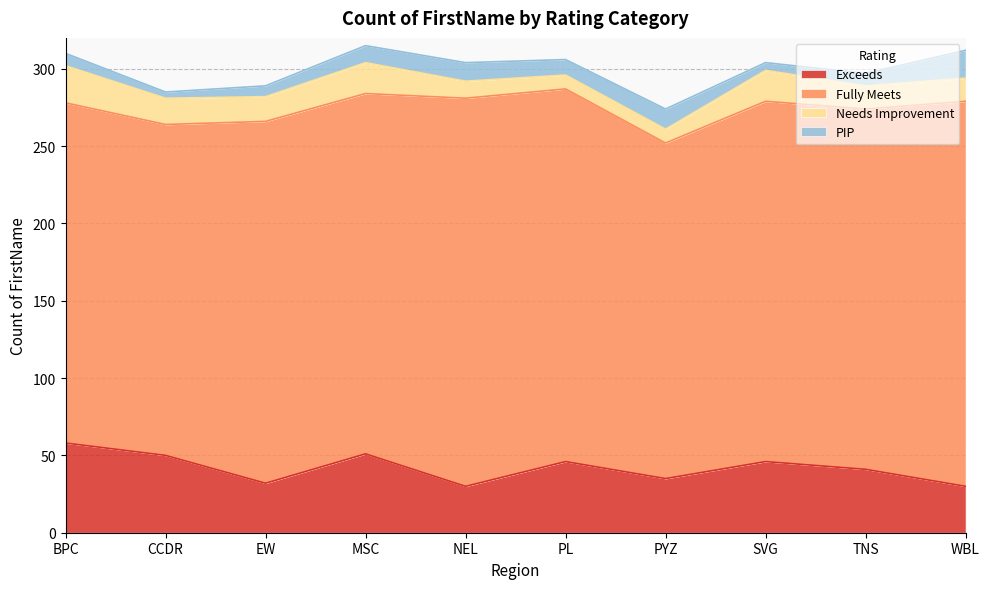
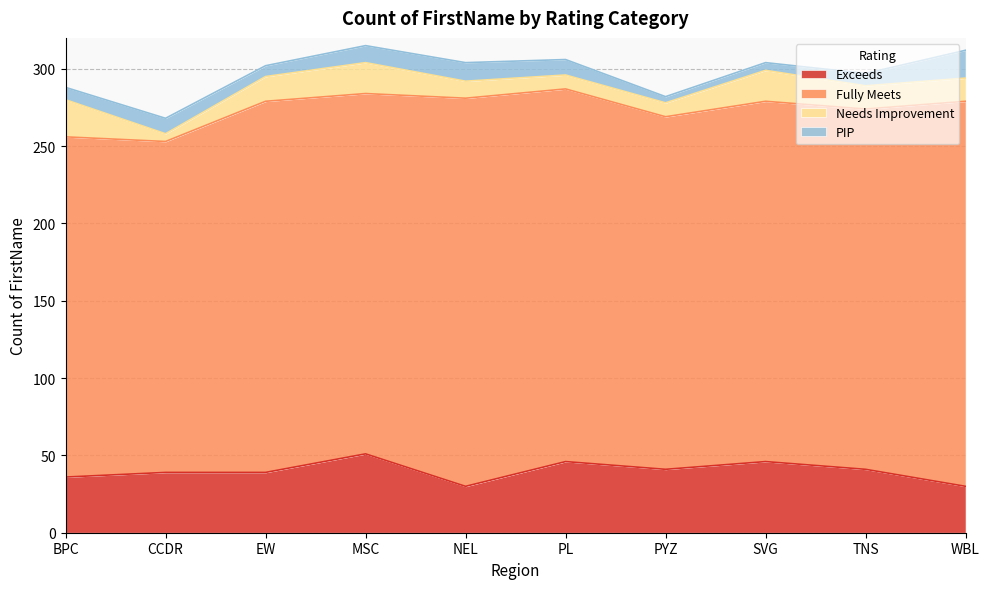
  {
    "Exceeds": {
-     "BPC": 58,
-     "CCDR": 50,
-     "EW": 32,
+     "BPC": 36,
+     "CCDR": 39,
+     "EW": 39,
      "MSC": 51,
      "NEL": 30,
      "PL": 46,
-     "PYZ": 35,
+     "PYZ": 41,
      "SVG": 46,
      "TNS": 41,
      "WBL": 30
    },
    "Fully Meets": {
      "BPC": 220,
      "CCDR": 214,
-     "EW": 234,
+     "EW": 240,
      "MSC": 233,
      "NEL": 251,
      "PL": 241,
-     "PYZ": 217,
+     "PYZ": 228,
      "SVG": 233,
      "WBL": 249
    },
    "Needs Improvement": {
      "BPC": 24,
-     "CCDR": 17,
+     "CCDR": 5,
      "EW": 16,
      "MSC": 20,
      "NEL": 11,
      "PL": 9,
      "PYZ": 9,
      "SVG": 20,
      "WBL": 15
    },
    "PIP": {
      "BPC": 8,
-     "CCDR": 4,
+     "CCDR": 10,
      "EW": 7,
      "MSC": 11,
      "NEL": 12,
      "PL": 10,
-     "PYZ": 13,
+     "PYZ": 4,
      "SVG": 5,
      "WBL": 18
    }
  }
